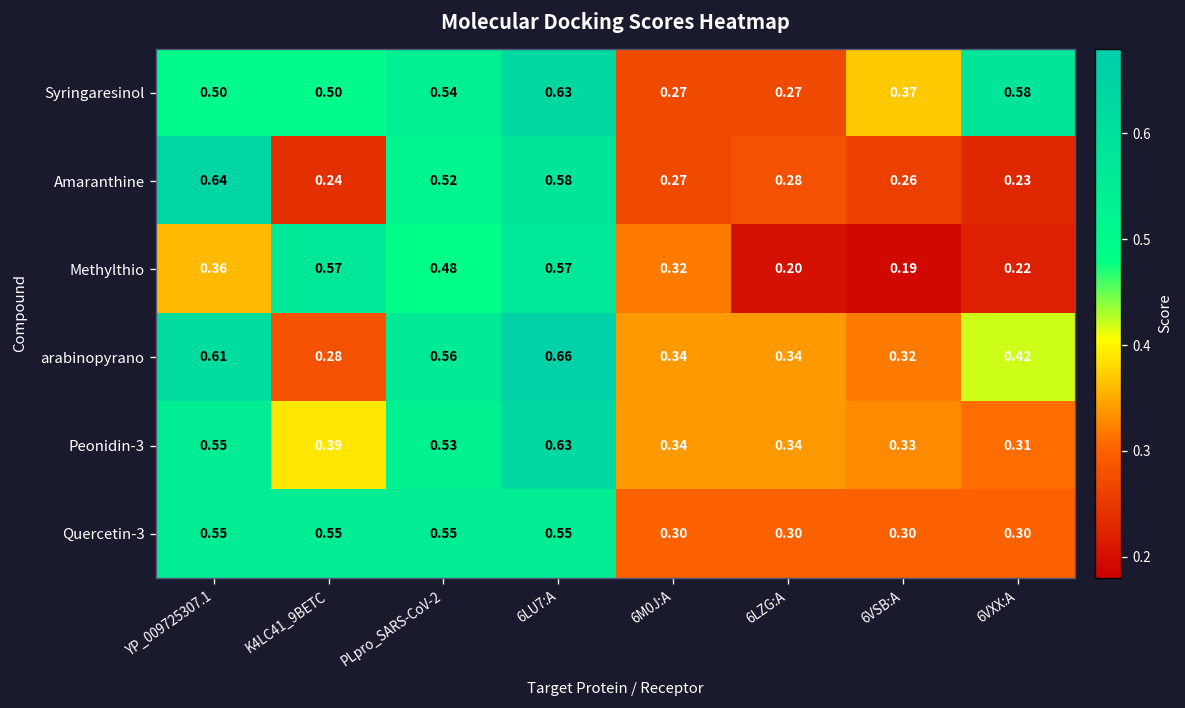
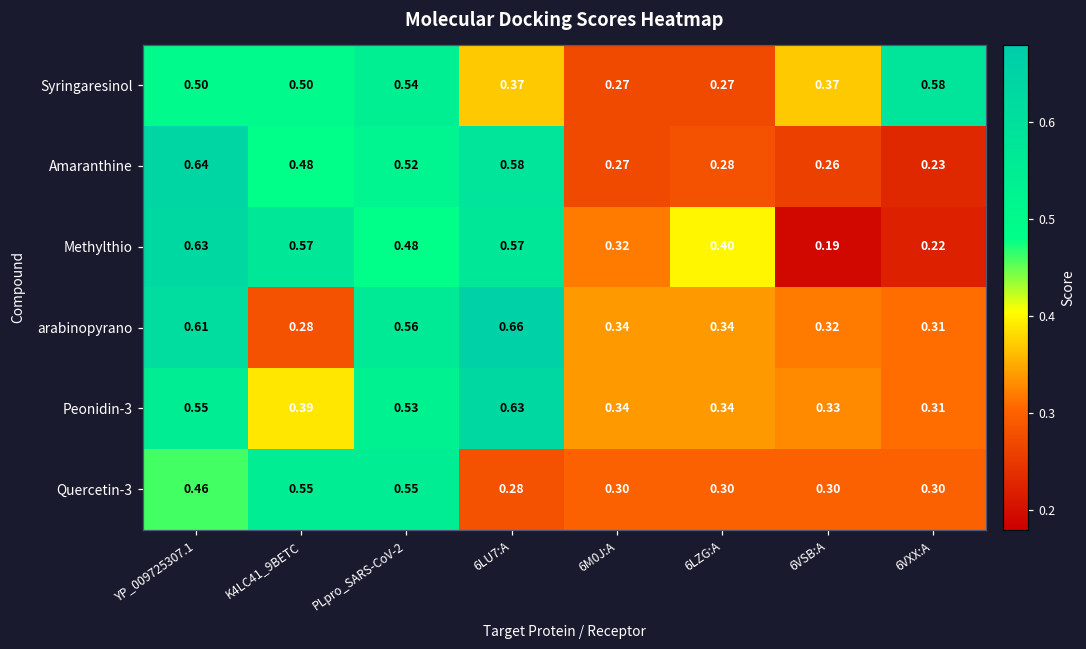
  {
    "Syringaresinol": {
      "YP_009725307.1": 0.50,
      "K4LC41_9BETC": 0.50,
      "PLpro_SARS-CoV-2": 0.54,
-     "6LU7:A": 0.63,
+     "6LU7:A": 0.37,
      "6M0J:A": 0.27,
      "6LZG:A": 0.27,
      "6VSB:A": 0.37,
      "6VXX:A": 0.58
    },
    "Amaranthine": {
      "YP_009725307.1": 0.64,
-     "K4LC41_9BETC": 0.24,
+     "K4LC41_9BETC": 0.48,
      "PLpro_SARS-CoV-2": 0.52,
      "6LU7:A": 0.58,
      "6M0J:A": 0.27,
      "6LZG:A": 0.28,
      "6VSB:A": 0.26,
      "6VXX:A": 0.23
    },
    "Methylthio": {
-     "YP_009725307.1": 0.36,
+     "YP_009725307.1": 0.63,
      "K4LC41_9BETC": 0.57,
      "PLpro_SARS-CoV-2": 0.48,
      "6LU7:A": 0.57,
      "6M0J:A": 0.32,
-     "6LZG:A": 0.20,
+     "6LZG:A": 0.40,
      "6VSB:A": 0.19,
      "6VXX:A": 0.22
    },
    "arabinopyrano": {
      "YP_009725307.1": 0.61,
      "K4LC41_9BETC": 0.28,
      "PLpro_SARS-CoV-2": 0.56,
      "6LU7:A": 0.66,
      "6M0J:A": 0.34,
      "6LZG:A": 0.34,
      "6VSB:A": 0.32,
-     "6VXX:A": 0.42
+     "6VXX:A": 0.31
    },
    "Peonidin-3": {
      "YP_009725307.1": 0.55,
      "K4LC41_9BETC": 0.39,
      "PLpro_SARS-CoV-2": 0.53,
      "6LU7:A": 0.63,
      "6M0J:A": 0.34,
      "6LZG:A": 0.34,
      "6VSB:A": 0.33,
      "6VXX:A": 0.31
    },
    "Quercetin-3": {
-     "YP_009725307.1": 0.55,
+     "YP_009725307.1": 0.46,
      "K4LC41_9BETC": 0.55,
      "PLpro_SARS-CoV-2": 0.55,
-     "6LU7:A": 0.55,
+     "6LU7:A": 0.28,
      "6M0J:A": 0.30,
      "6LZG:A": 0.30,
      "6VSB:A": 0.30,
      "6VXX:A": 0.30
    }
  }
